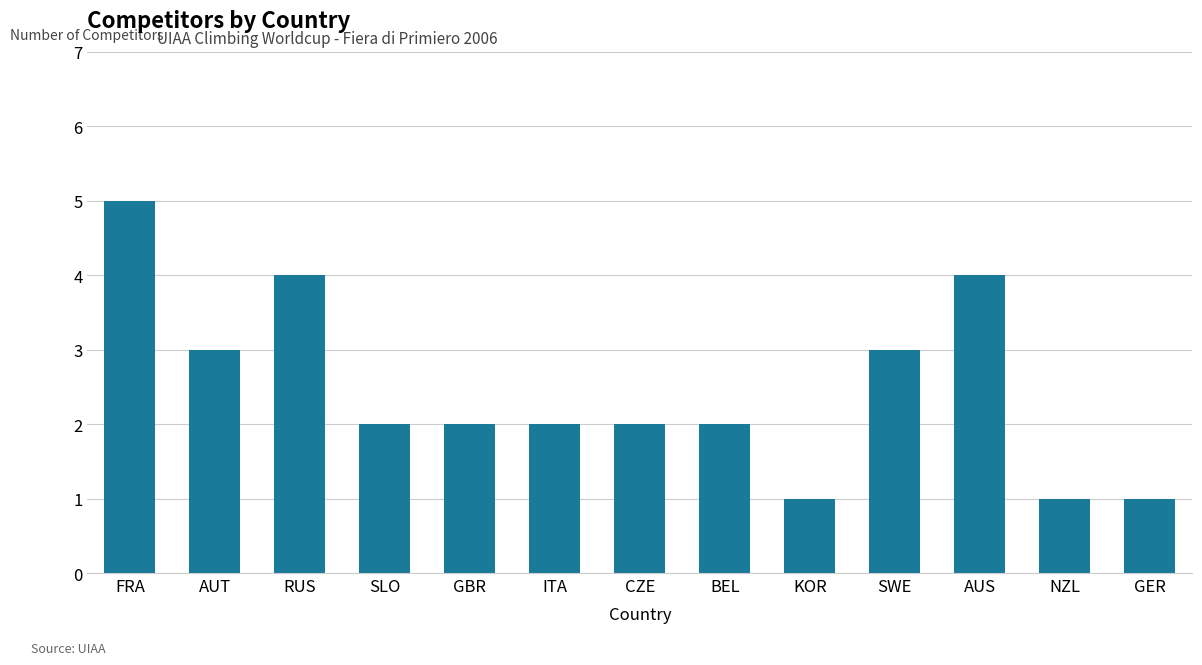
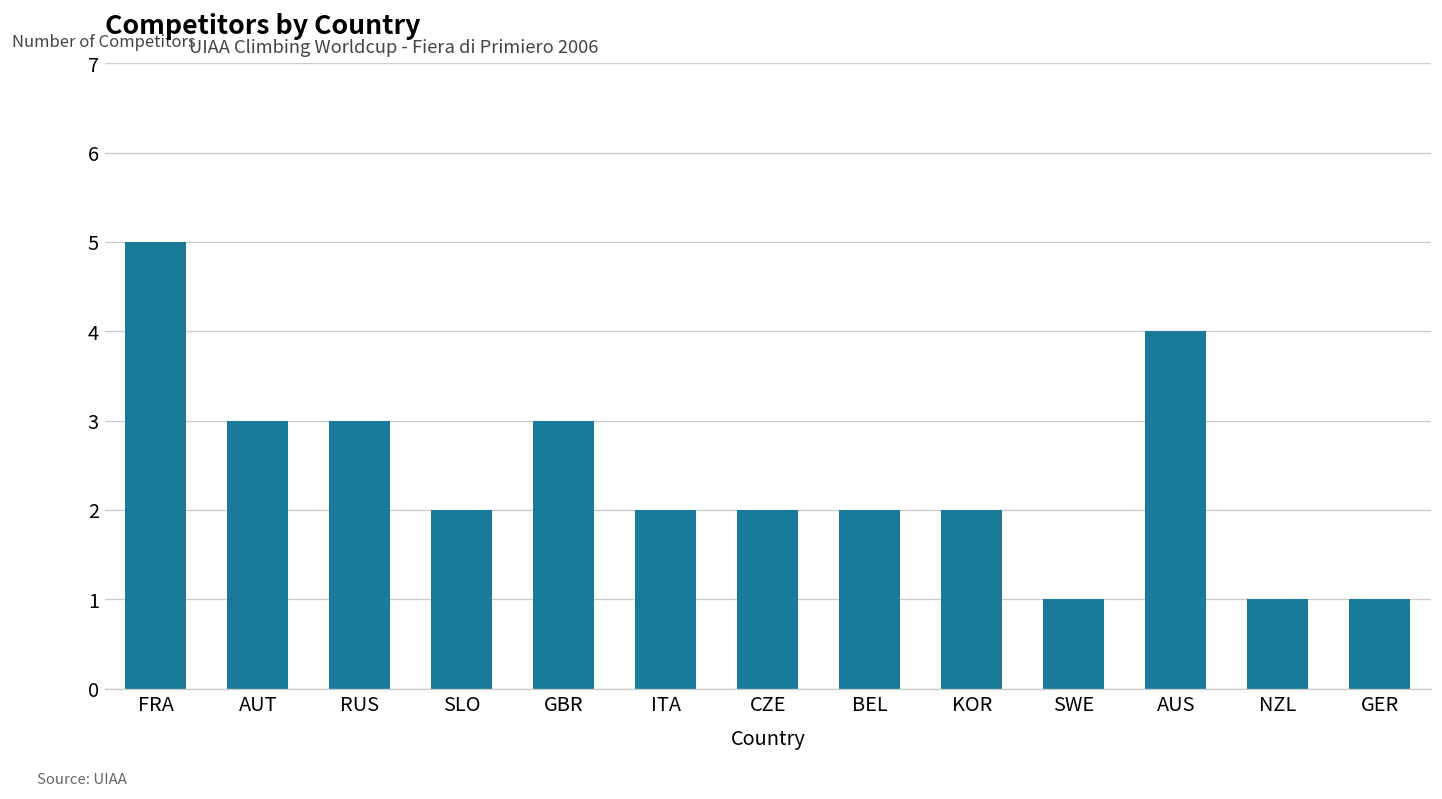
  {
    "FRA": 5,
    "AUT": 3,
-   "RUS": 4,
+   "RUS": 3,
    "SLO": 2,
-   "GBR": 2,
+   "GBR": 3,
    "ITA": 2,
    "CZE": 2,
    "BEL": 2,
-   "KOR": 1,
-   "SWE": 3,
+   "KOR": 2,
+   "SWE": 1,
    "AUS": 4,
    "NZL": 1,
    "GER": 1
  }
